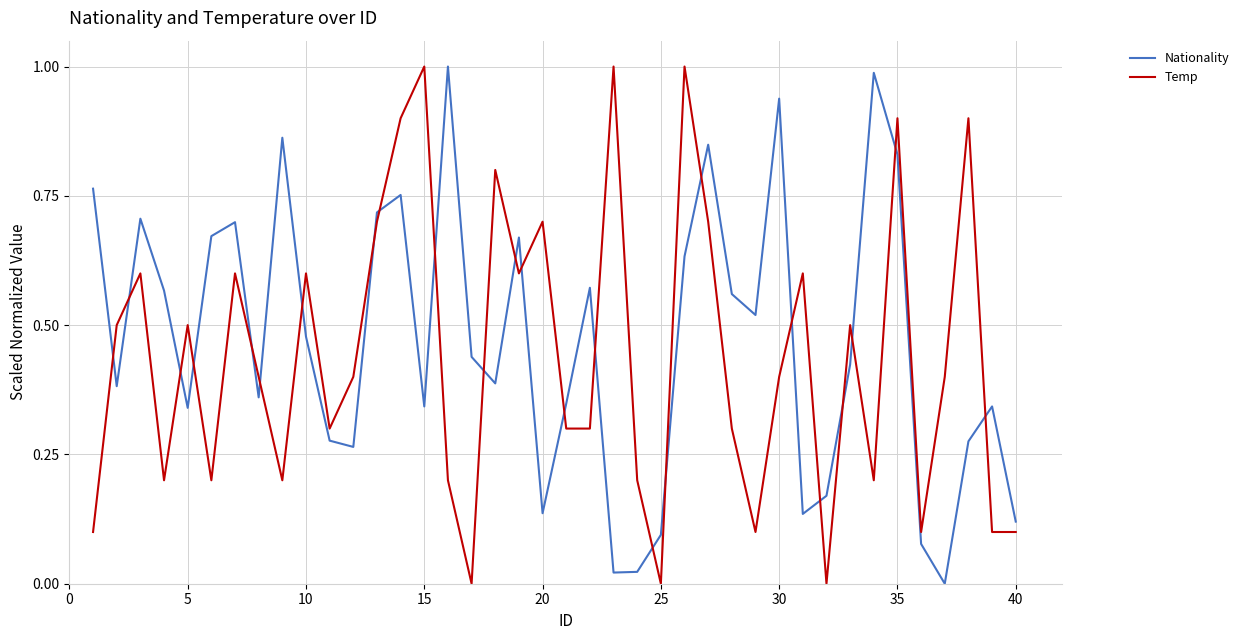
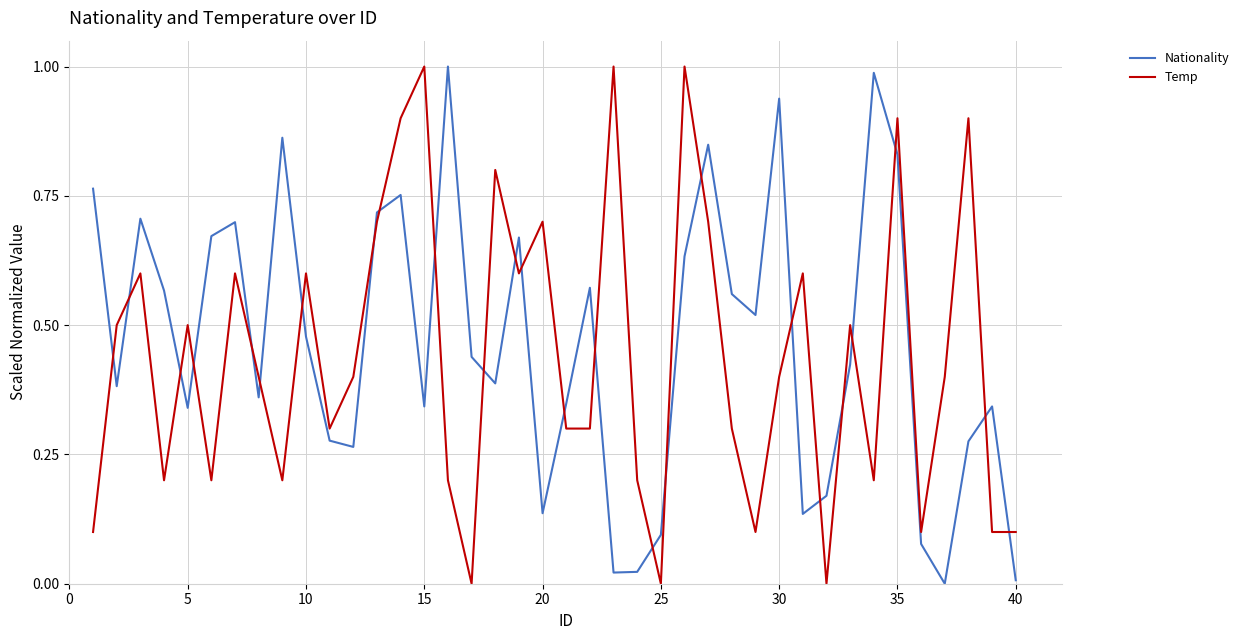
  {
    "Nationality": {
      "5": 0.34,
      "10": 0.48,
      "15": 0.34,
      "20": 0.14,
      "25": 0.09,
      "30": 0.94,
      "35": 0.83,
-     "40": 0.12
+     "40": 0.01
    },
    "Temp": {
      "5": 0.50,
      "10": 0.60,
      "15": 1.00,
      "20": 0.70,
      "25": 0.00,
      "30": 0.40,
      "35": 0.90,
      "40": 0.10
    }
  }
